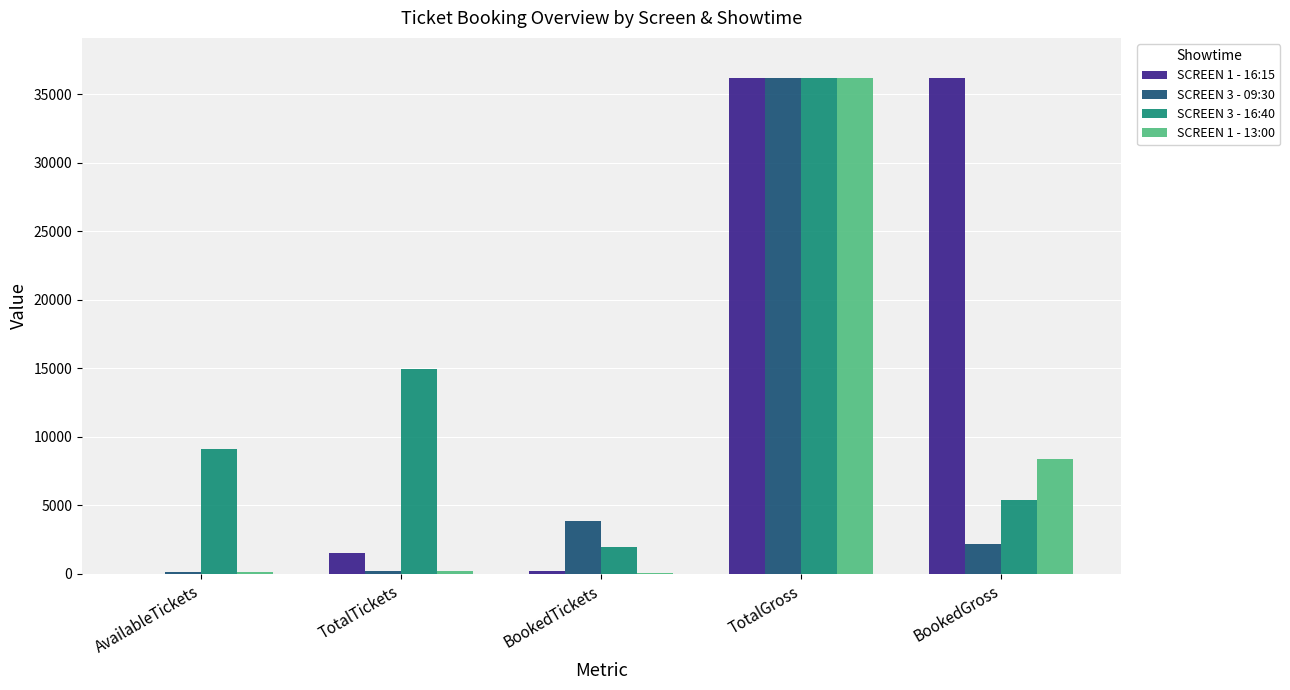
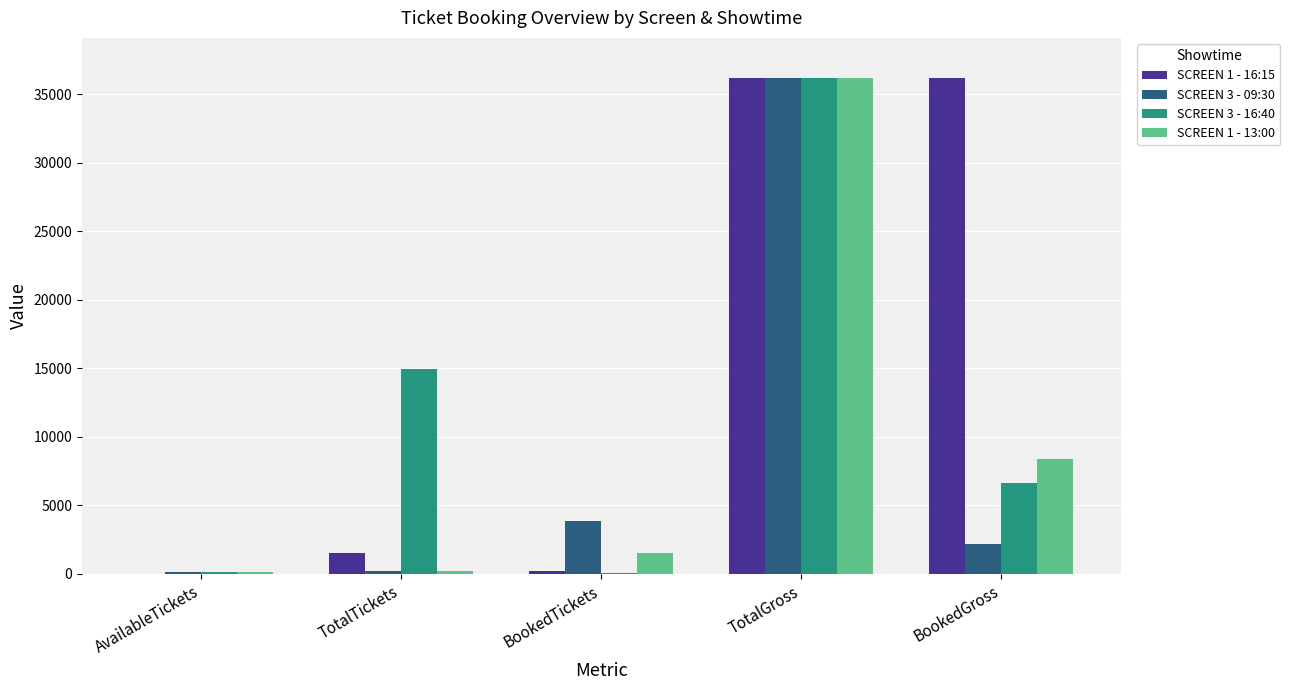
  {
    "SCREEN 1 - 16:15": {
      "AvailableTickets": 0,
      "TotalTickets": 1500,
      "TotalGross": 36200,
      "BookedGross": 36200
    },
    "SCREEN 3 - 09:30": {
      "BookedTickets": 3900,
      "TotalGross": 36200,
      "BookedGross": 2200
    },
    "SCREEN 3 - 16:40": {
-     "AvailableTickets": 9100,
+     "AvailableTickets": 100,
      "TotalTickets": 15000,
-     "BookedTickets": 2000,
+     "BookedTickets": 0,
      "TotalGross": 36200,
-     "BookedGross": 5400
+     "BookedGross": 6600
    },
    "SCREEN 1 - 13:00": {
-     "BookedTickets": 0,
+     "BookedTickets": 1500,
      "TotalGross": 36200,
      "BookedGross": 8400
    }
  }
